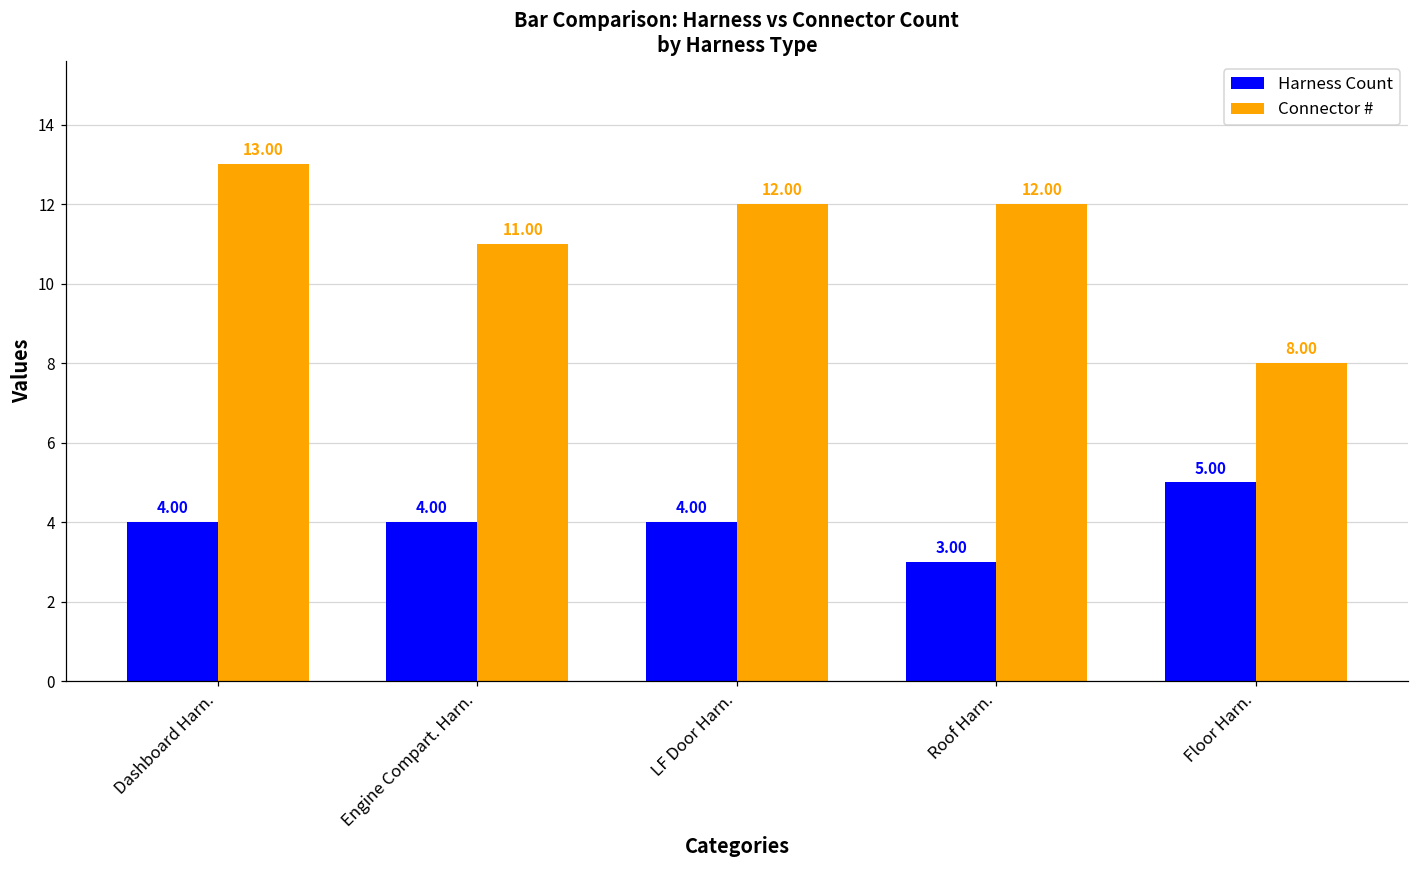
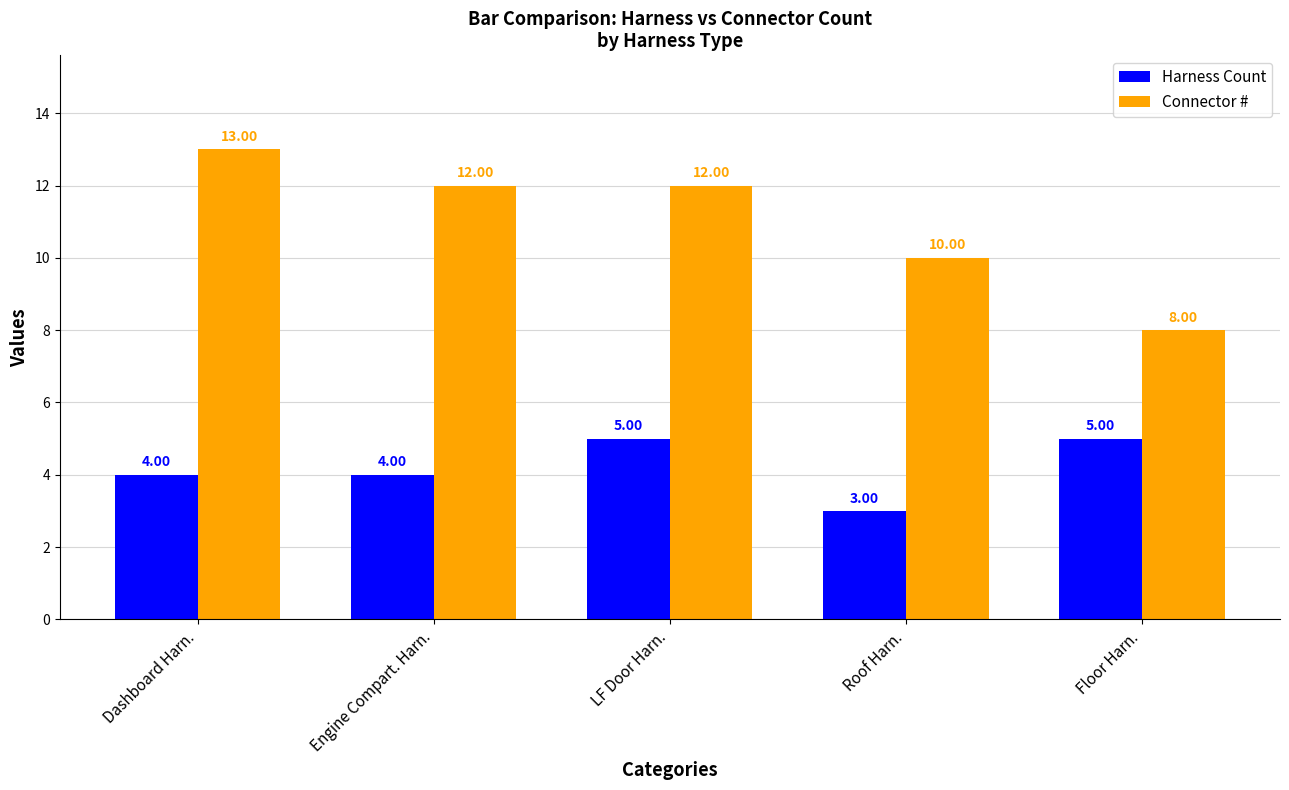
  {
    "Harness Count": {
      "Dashboard Harn.": 4.00,
      "Engine Compart. Harn.": 4.00,
-     "LF Door Harn.": 4.00,
+     "LF Door Harn.": 5.00,
      "Roof Harn.": 3.00,
      "Floor Harn.": 5.00
    },
    "Connector #": {
      "Dashboard Harn.": 13.00,
-     "Engine Compart. Harn.": 11.00,
+     "Engine Compart. Harn.": 12.00,
      "LF Door Harn.": 12.00,
-     "Roof Harn.": 12.00,
+     "Roof Harn.": 10.00,
      "Floor Harn.": 8.00
    }
  }
